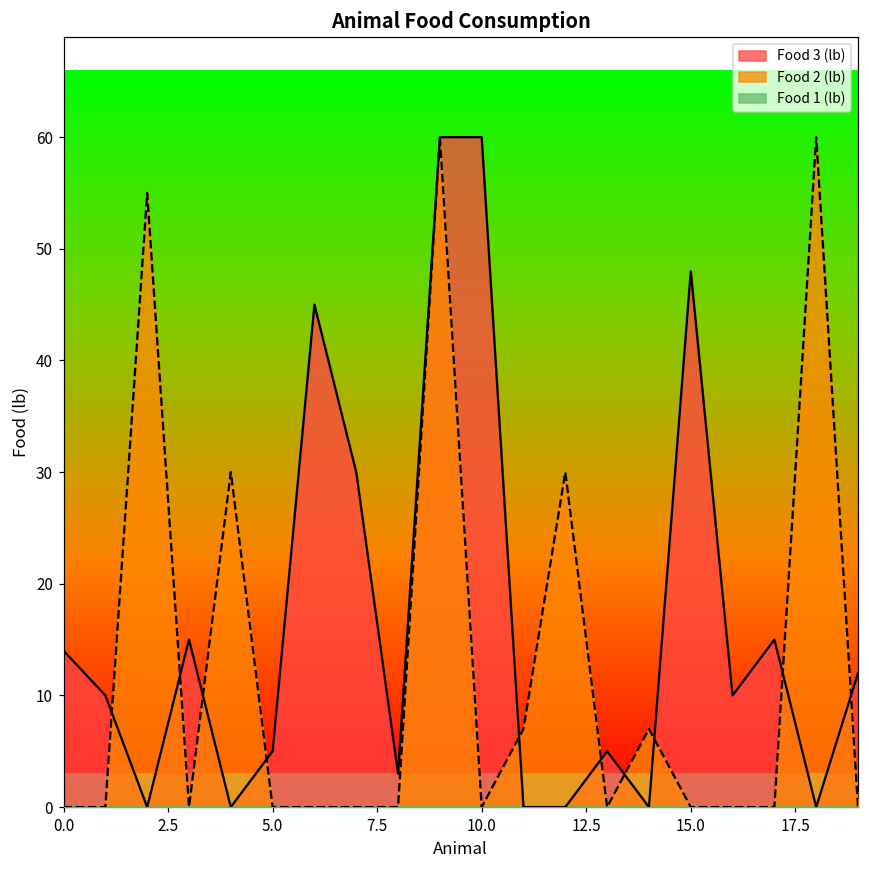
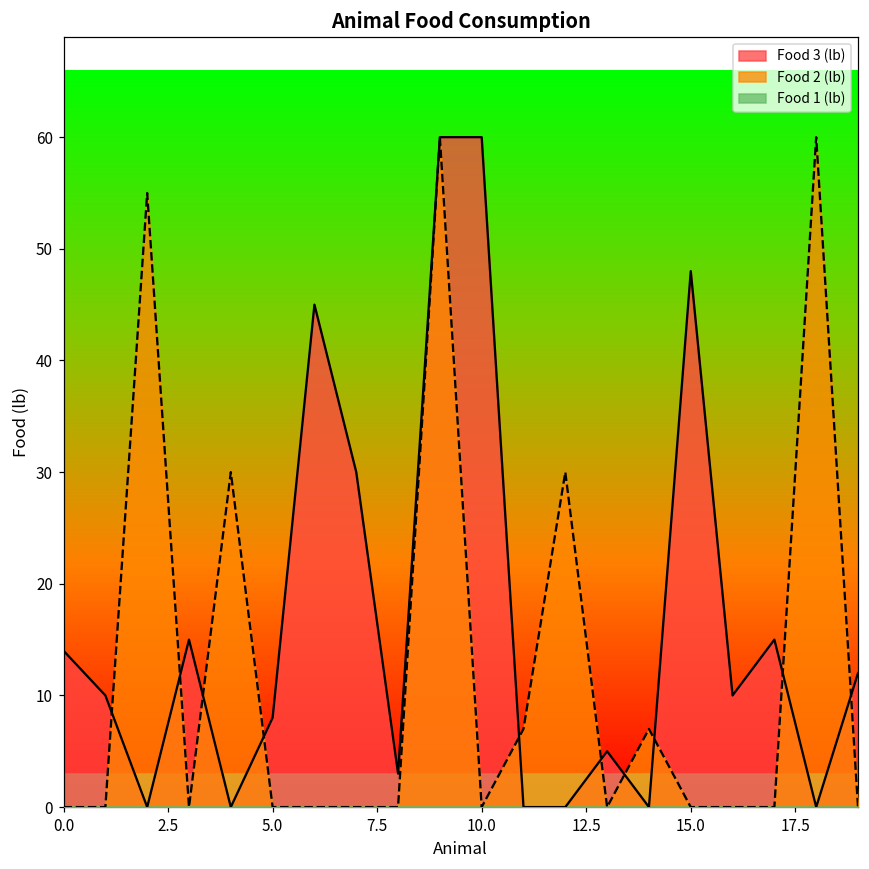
  {
    "Food 3 (lb)": {
      "0.0": 14,
-     "5.0": 5,
+     "5.0": 8,
      "10.0": 60,
      "15.0": 48
    }
  }
